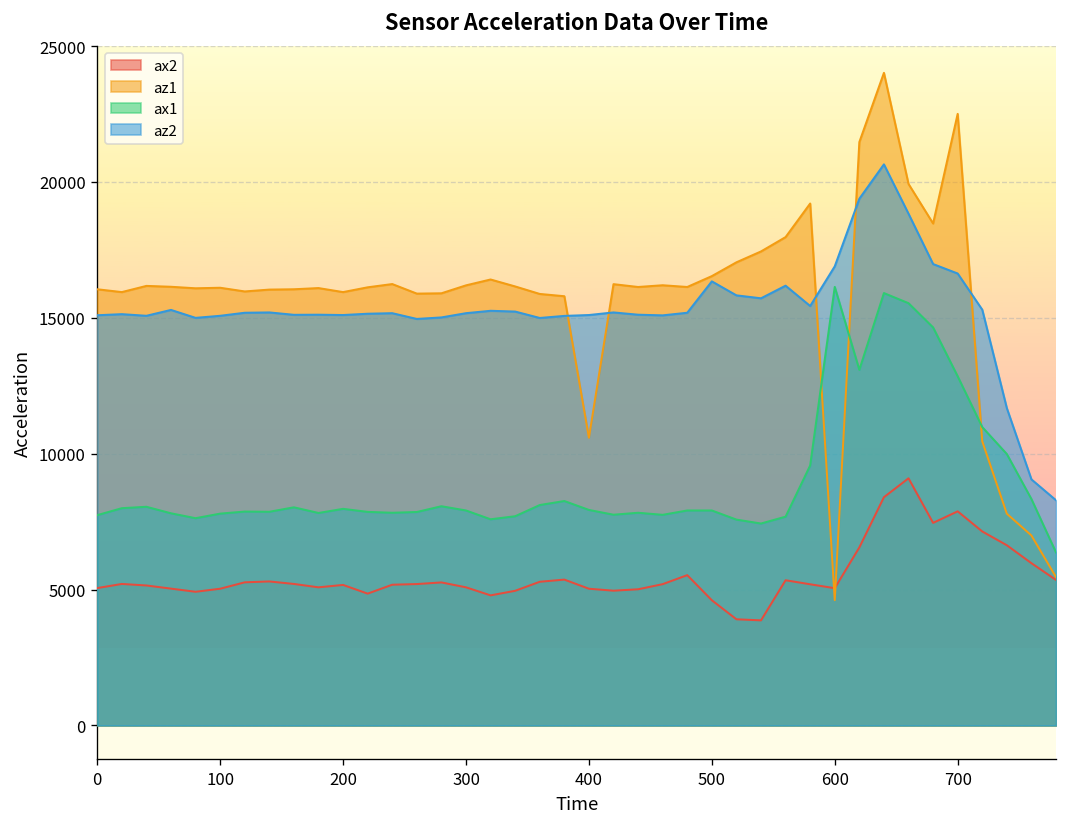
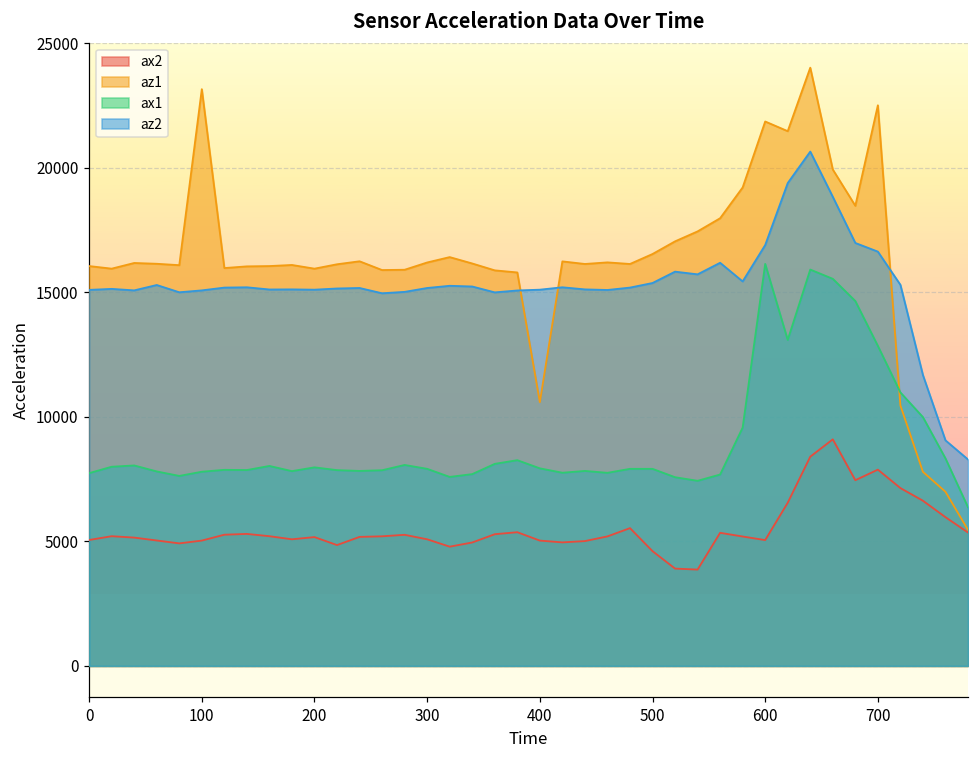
  {
    "ax2": {
      "0": 5100,
      "100": 5000,
      "200": 5200,
      "300": 5100,
      "400": 5000,
      "500": 4600,
      "600": 5100,
      "700": 7900
    },
    "az1": {
      "0": 16100,
-     "100": 16100,
+     "100": 23200,
      "200": 15900,
      "300": 16200,
      "400": 10600,
      "500": 16500,
-     "600": 4600,
+     "600": 21900,
      "700": 22500
    },
    "ax1": {
      "0": 7700,
      "100": 7800,
      "200": 8000,
      "300": 7900,
      "400": 7900,
      "500": 7900,
      "600": 16100,
      "700": 12800
    },
    "az2": {
      "0": 15100,
      "100": 15100,
      "200": 15100,
      "300": 15200,
      "400": 15100,
-     "500": 16300,
+     "500": 15400,
      "600": 16900,
      "700": 16600
    }
  }
